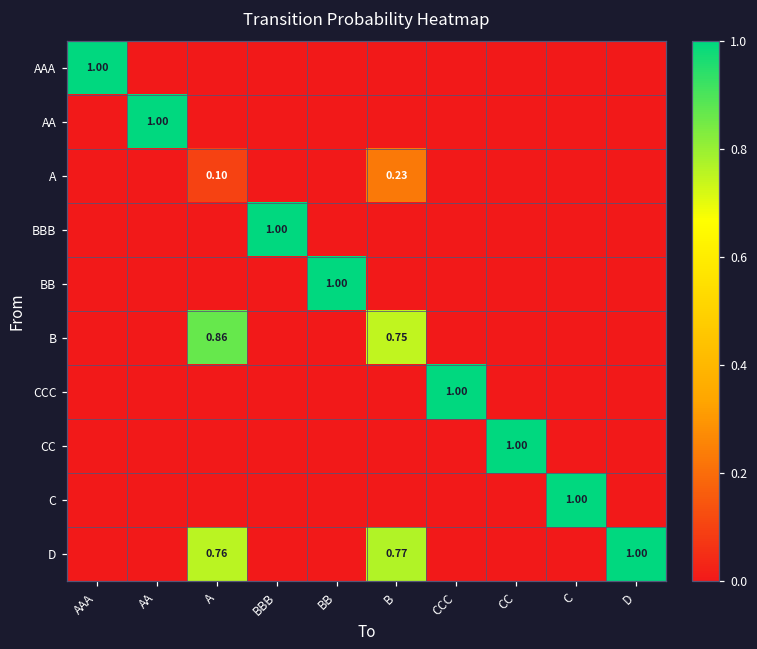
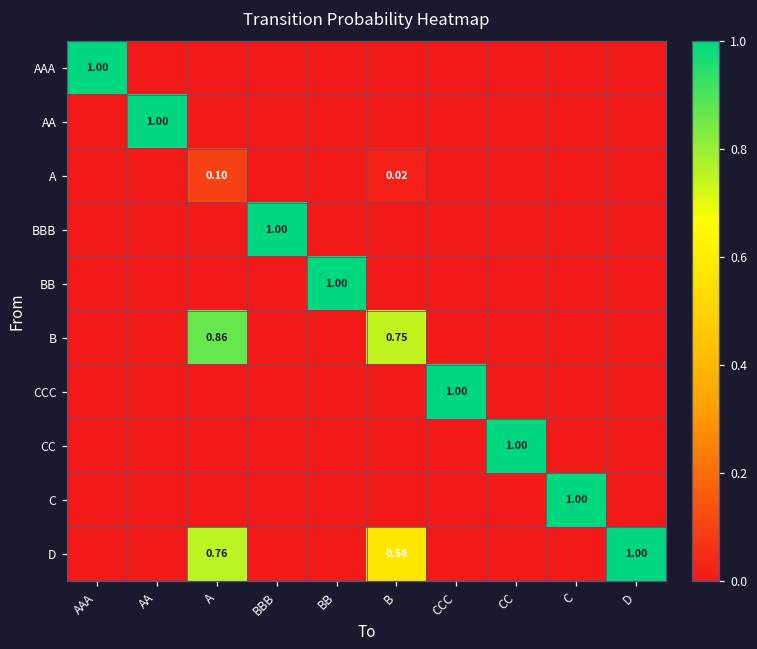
  {
    "AAA": {
      "AAA": 1.00
    },
    "AA": {
      "AA": 1.00
    },
    "A": {
      "A": 0.10,
-     "B": 0.23
+     "B": 0.02
    },
    "BBB": {
      "BBB": 1.00
    },
    "BB": {
      "BB": 1.00
    },
    "B": {
      "A": 0.86,
      "B": 0.75
    },
    "CCC": {
      "CCC": 1.00
    },
    "CC": {
      "CC": 1.00
    },
    "C": {
      "C": 1.00
    },
    "D": {
      "A": 0.76,
-     "B": 0.77,
+     "B": 0.58,
      "D": 1.00
    }
  }
